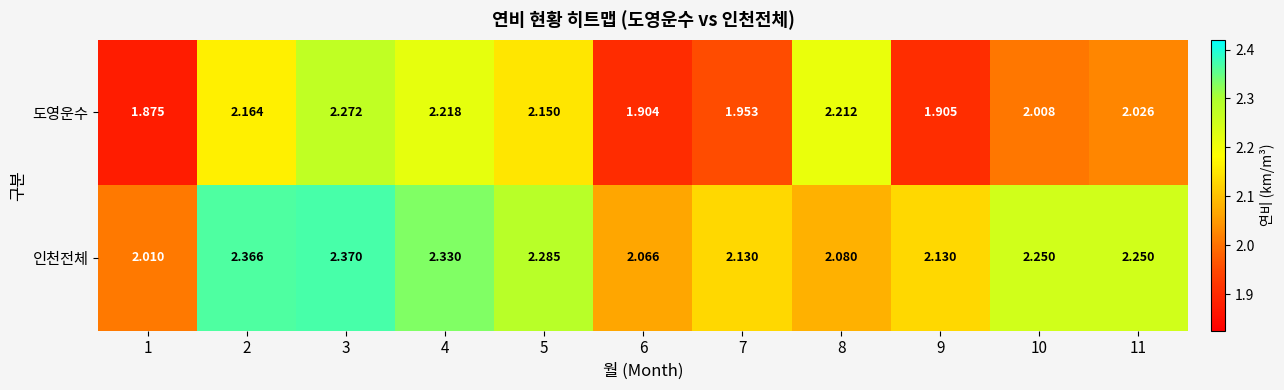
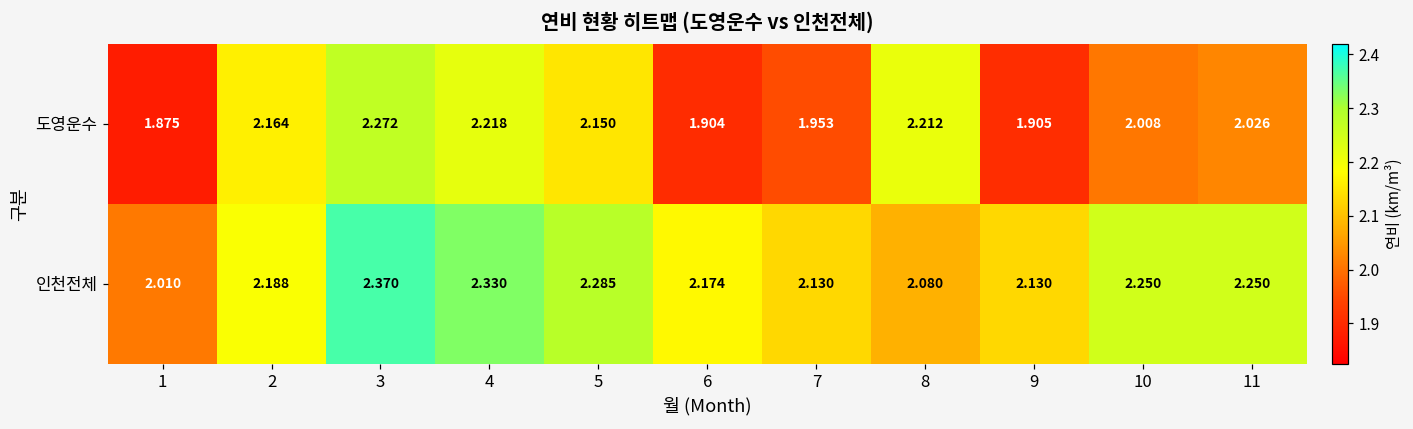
  {
    "도영운수": {
      "1": 1.875,
      "2": 2.164,
      "3": 2.272,
      "4": 2.218,
      "5": 2.150,
      "6": 1.904,
      "7": 1.953,
      "8": 2.212,
      "9": 1.905,
      "10": 2.008,
      "11": 2.026
    },
    "인천전체": {
      "1": 2.010,
-     "2": 2.366,
+     "2": 2.188,
      "3": 2.370,
      "4": 2.330,
      "5": 2.285,
-     "6": 2.066,
+     "6": 2.174,
      "7": 2.130,
      "8": 2.080,
      "9": 2.130,
      "10": 2.250,
      "11": 2.250
    }
  }
